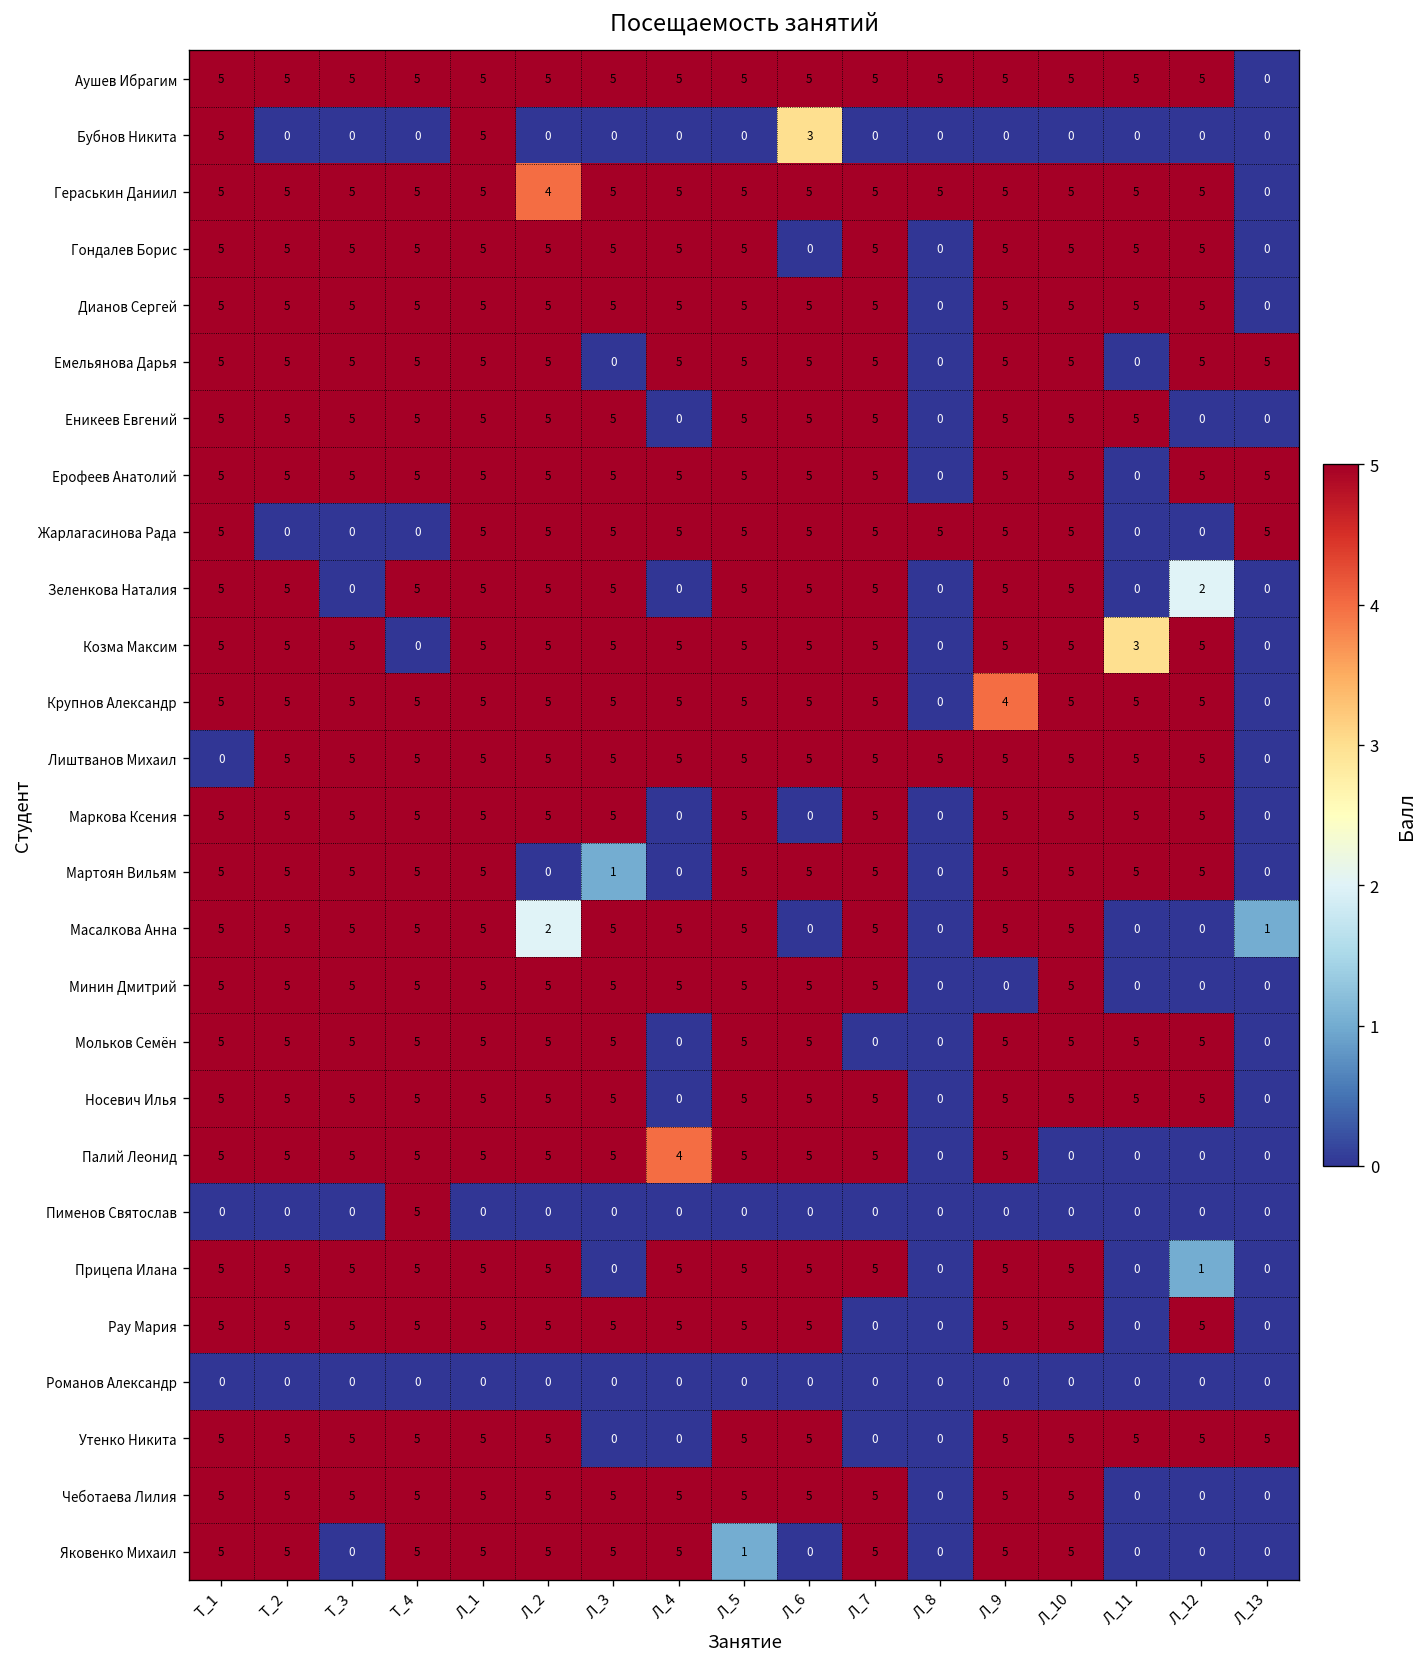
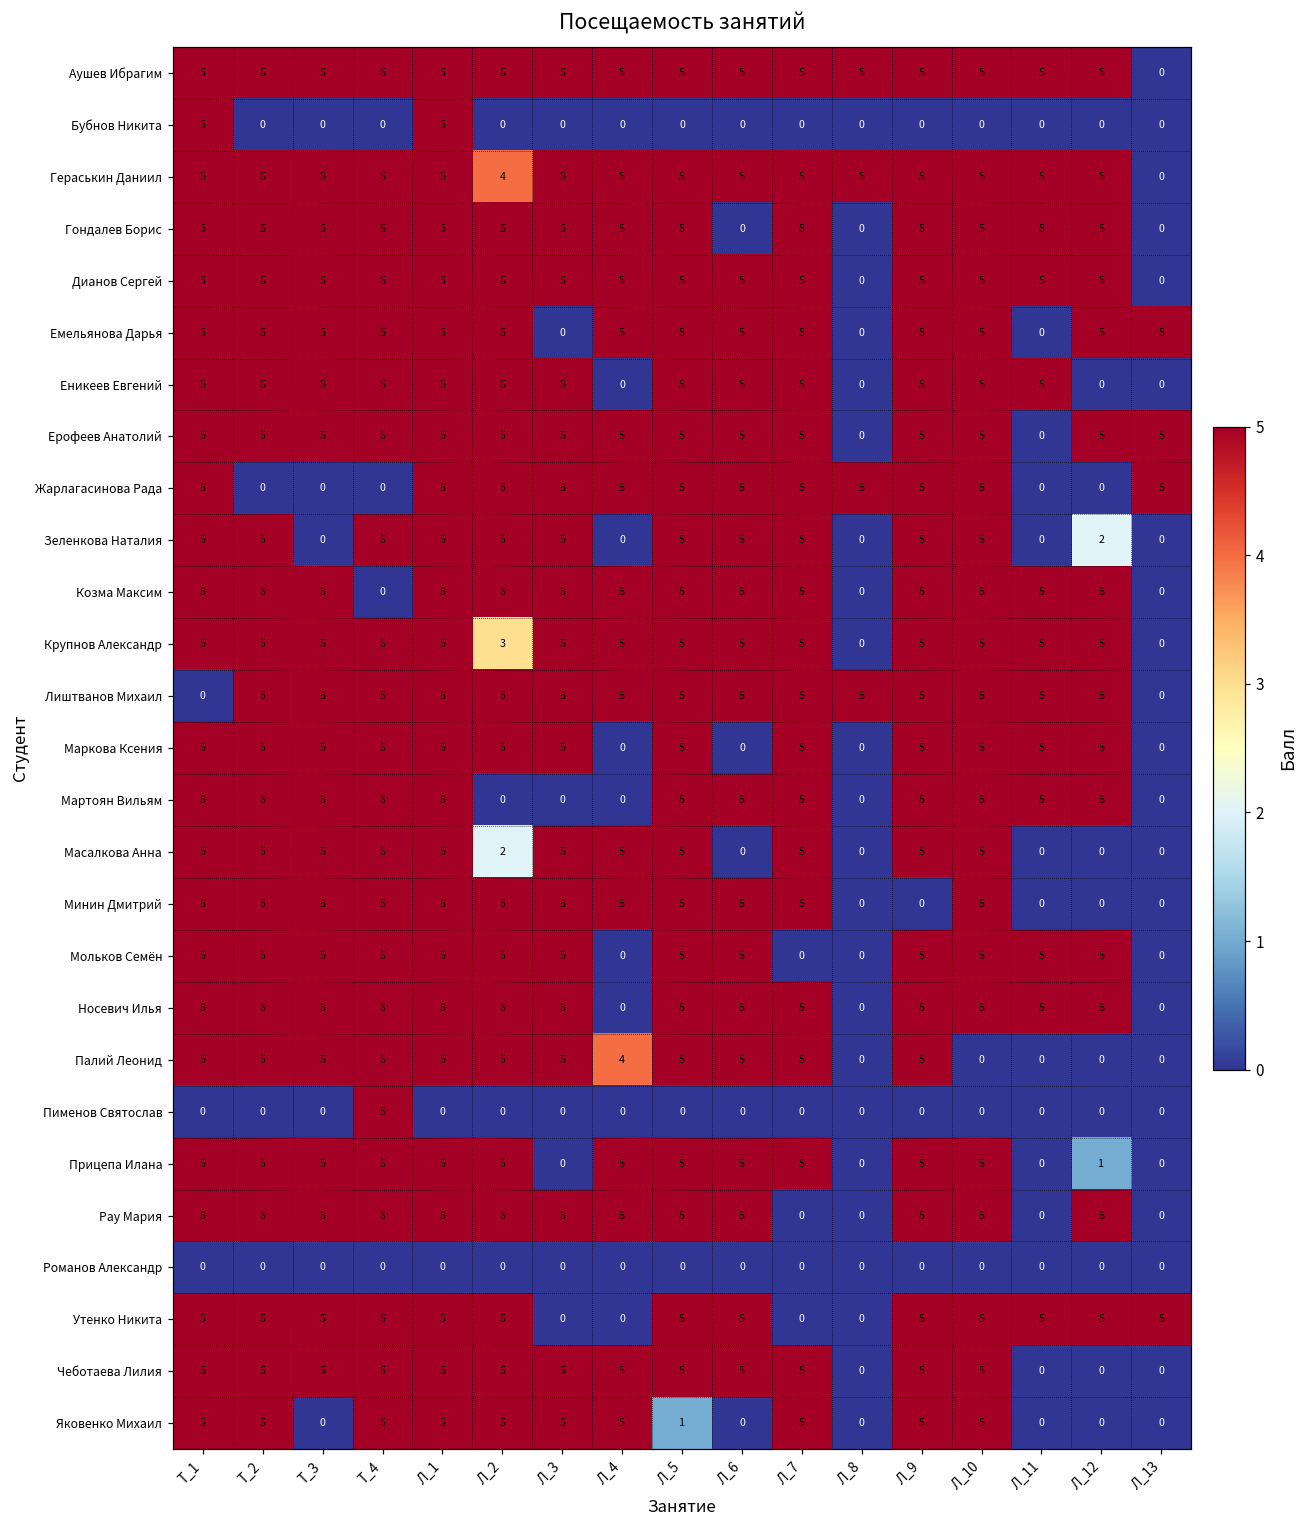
  {
    "Бубнов Никита": {
      "Т_1": 5,
      "Т_2": 0,
      "Т_3": 0,
      "Т_4": 0,
      "Л_1": 5,
      "Л_2": 0,
      "Л_3": 0,
      "Л_4": 0,
      "Л_5": 0,
-     "Л_6": 3,
+     "Л_6": 0,
      "Л_7": 0,
      "Л_8": 0,
      "Л_9": 0,
      "Л_10": 0,
      "Л_11": 0,
      "Л_12": 0,
      "Л_13": 0
    },
    "Козма Максим": {
      "Т_1": 5,
      "Т_2": 5,
      "Т_3": 5,
      "Т_4": 0,
      "Л_1": 5,
      "Л_2": 5,
      "Л_3": 5,
      "Л_4": 5,
      "Л_5": 5,
      "Л_6": 5,
      "Л_7": 5,
      "Л_8": 0,
      "Л_9": 5,
      "Л_10": 5,
-     "Л_11": 3,
+     "Л_11": 5,
      "Л_12": 5,
      "Л_13": 0
    },
    "Крупнов Александр": {
      "Т_1": 5,
      "Т_2": 5,
      "Т_3": 5,
      "Т_4": 5,
      "Л_1": 5,
-     "Л_2": 5,
+     "Л_2": 3,
      "Л_3": 5,
      "Л_4": 5,
      "Л_5": 5,
      "Л_6": 5,
      "Л_7": 5,
      "Л_8": 0,
-     "Л_9": 4,
+     "Л_9": 5,
      "Л_10": 5,
      "Л_11": 5,
      "Л_12": 5,
      "Л_13": 0
    },
    "Мартоян Вильям": {
      "Т_1": 5,
      "Т_2": 5,
      "Т_3": 5,
      "Т_4": 5,
      "Л_1": 5,
      "Л_2": 0,
-     "Л_3": 1,
+     "Л_3": 0,
      "Л_4": 0,
      "Л_5": 5,
      "Л_6": 5,
      "Л_7": 5,
      "Л_8": 0,
      "Л_9": 5,
      "Л_10": 5,
      "Л_11": 5,
      "Л_12": 5,
      "Л_13": 0
    },
    "Масалкова Анна": {
      "Т_1": 5,
      "Т_2": 5,
      "Т_3": 5,
      "Т_4": 5,
      "Л_1": 5,
      "Л_2": 2,
      "Л_3": 5,
      "Л_4": 5,
      "Л_5": 5,
      "Л_6": 0,
      "Л_7": 5,
      "Л_8": 0,
      "Л_9": 5,
      "Л_10": 5,
      "Л_11": 0,
      "Л_12": 0,
-     "Л_13": 1
+     "Л_13": 0
    }
  }
